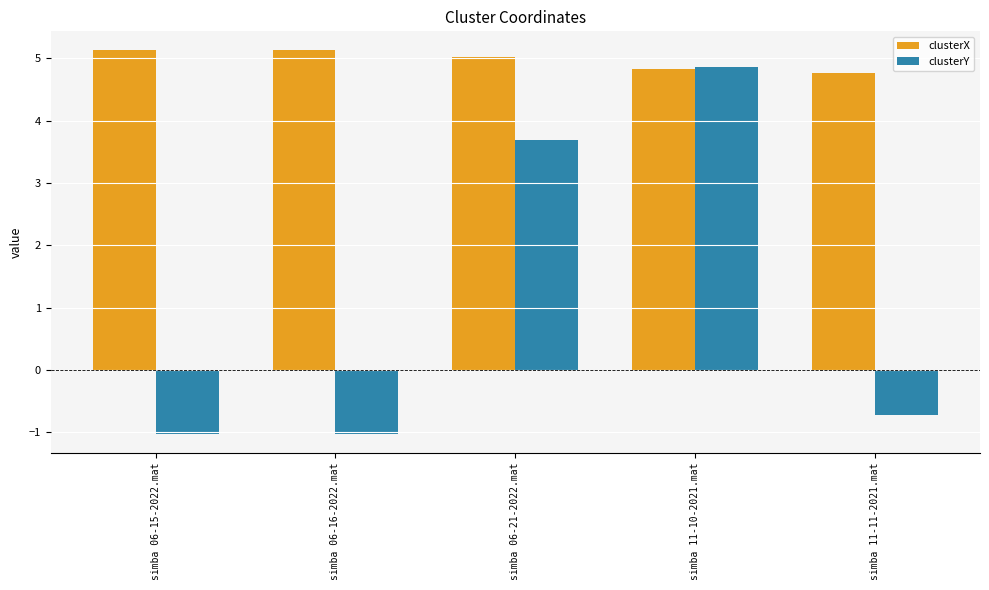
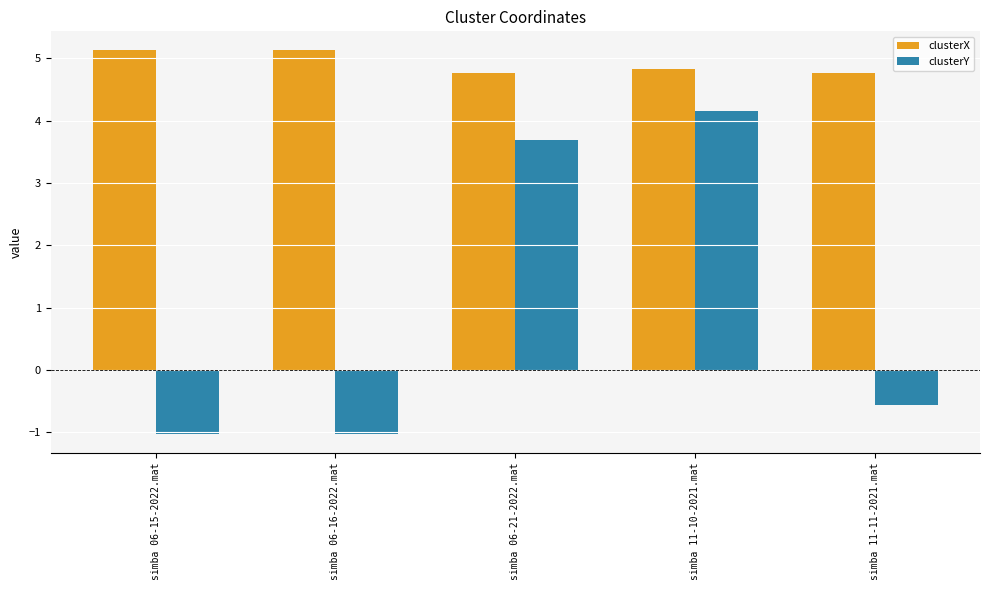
  {
    "clusterX": {
      "simba 06-15-2022.mat": 5.1,
      "simba 06-16-2022.mat": 5.1,
-     "simba 06-21-2022.mat": 5.0,
+     "simba 06-21-2022.mat": 4.8,
      "simba 11-10-2021.mat": 4.8,
      "simba 11-11-2021.mat": 4.8
    },
    "clusterY": {
      "simba 06-15-2022.mat": -1.0,
      "simba 06-16-2022.mat": -1.0,
      "simba 06-21-2022.mat": 3.7,
-     "simba 11-10-2021.mat": 4.9,
-     "simba 11-11-2021.mat": -0.7
+     "simba 11-10-2021.mat": 4.2,
+     "simba 11-11-2021.mat": -0.6
    }
  }
